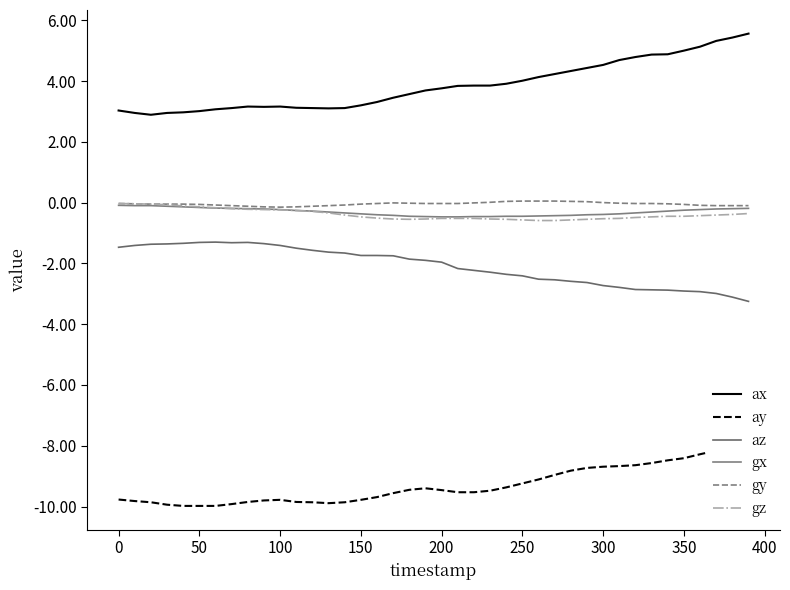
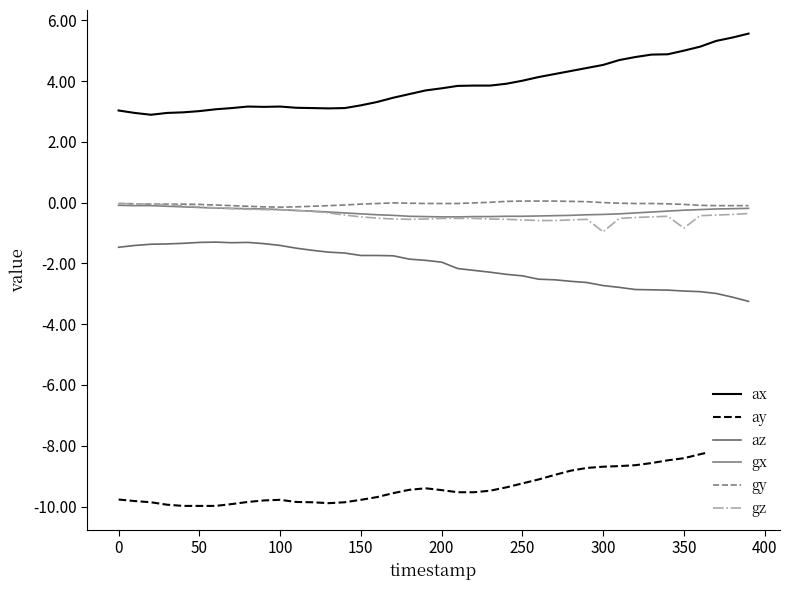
  {
    "gz": {
      "150": -0.5,
      "250": -0.6,
-     "300": -0.5,
-     "350": -0.5
+     "300": -1.0,
+     "350": -0.8
    }
  }
